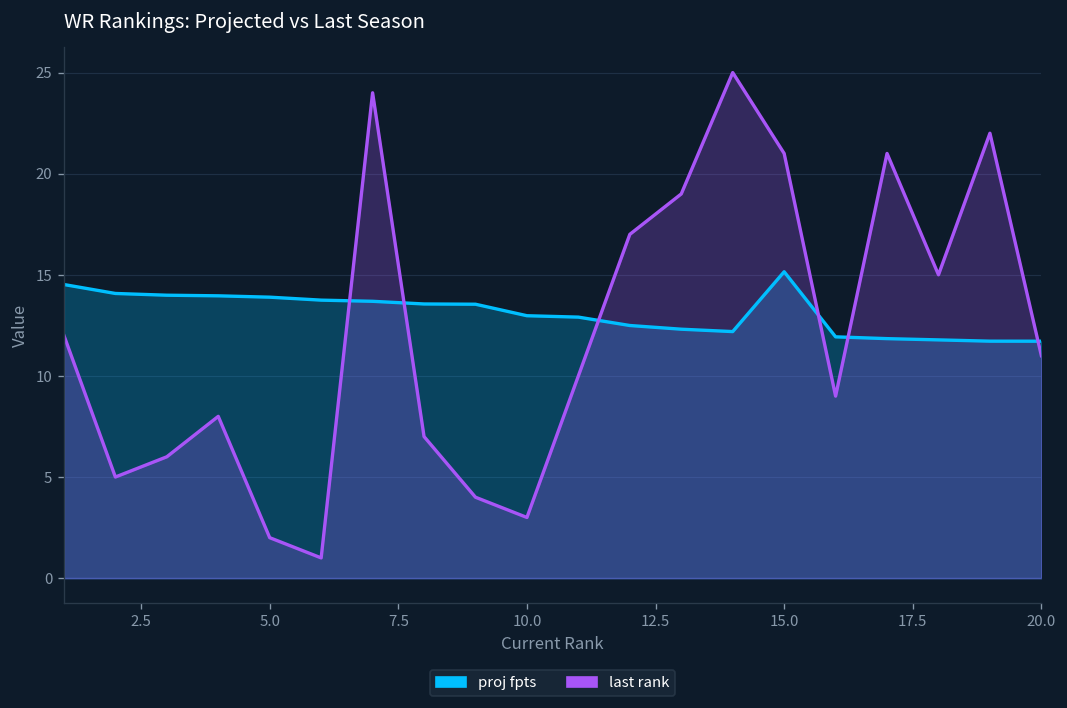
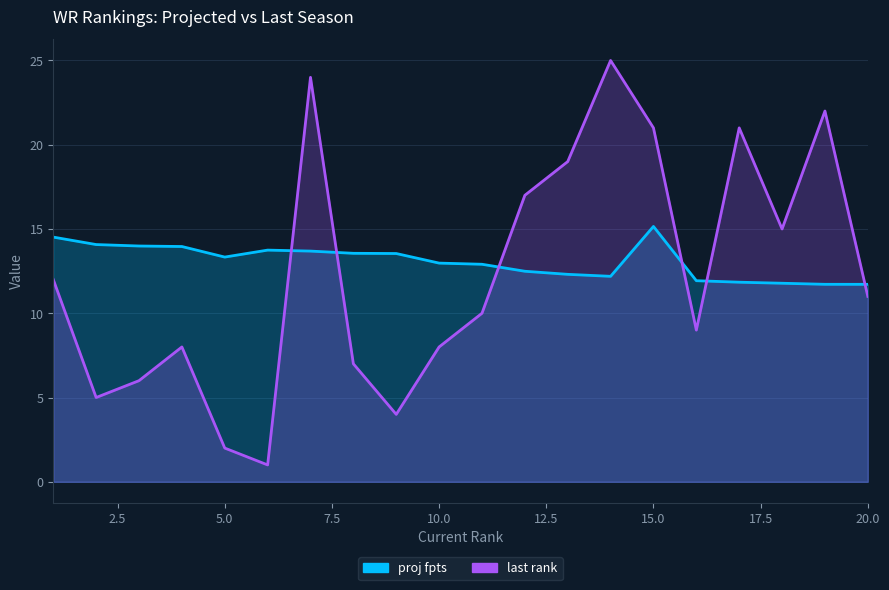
  {
    "proj fpts": {
-     "5.0": 13.9,
+     "5.0": 13.3,
      "10.0": 13.0,
      "15.0": 15.2,
      "20.0": 11.7
    },
    "last rank": {
      "5.0": 2,
-     "10.0": 3,
+     "10.0": 8,
      "15.0": 21,
      "20.0": 11
    }
  }
